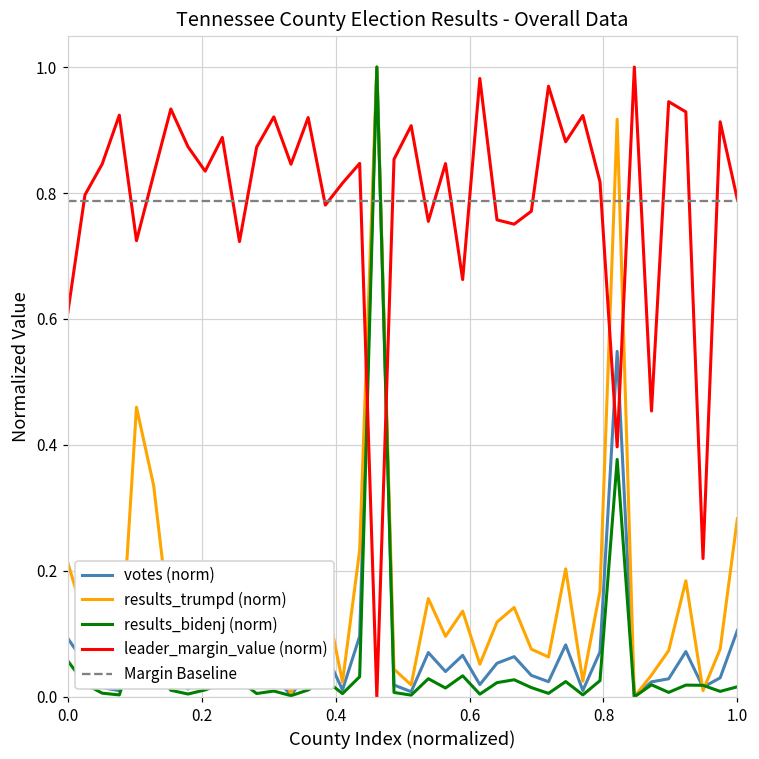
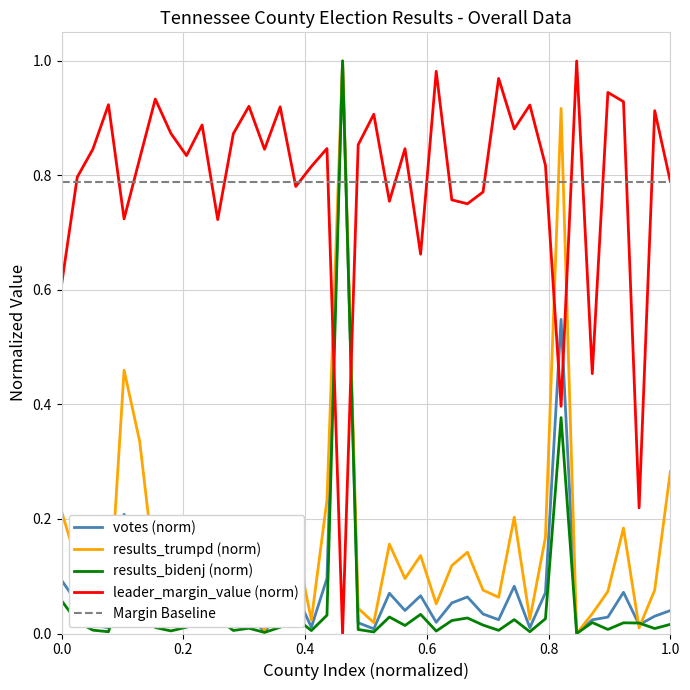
  {
    "votes (norm)": {
      "0.0": 0.09,
-     "1.0": 0.11
+     "1.0": 0.04
    },
    "results_trumpd (norm)": {
      "0.0": 0.21,
      "1.0": 0.28
    },
    "results_bidenj (norm)": {
      "0.0": 0.06,
      "1.0": 0.02
    },
    "leader_margin_value (norm)": {
      "0.0": 0.61,
      "1.0": 0.79
    }
  }
